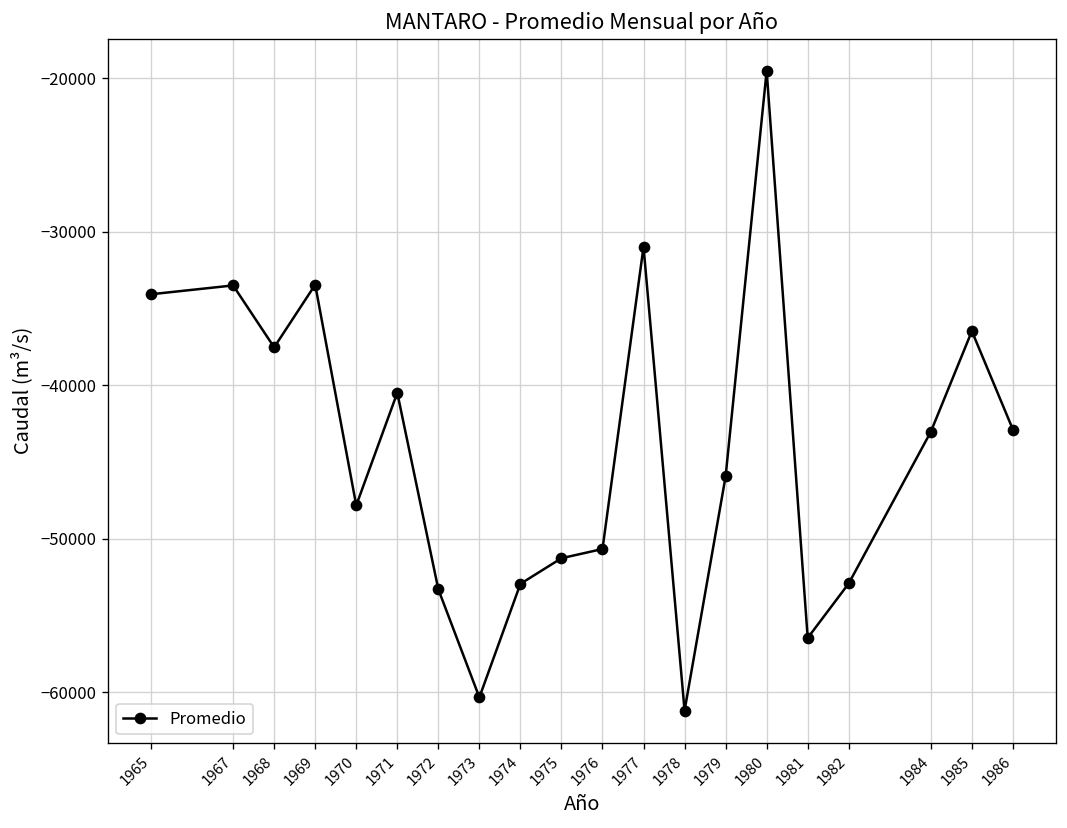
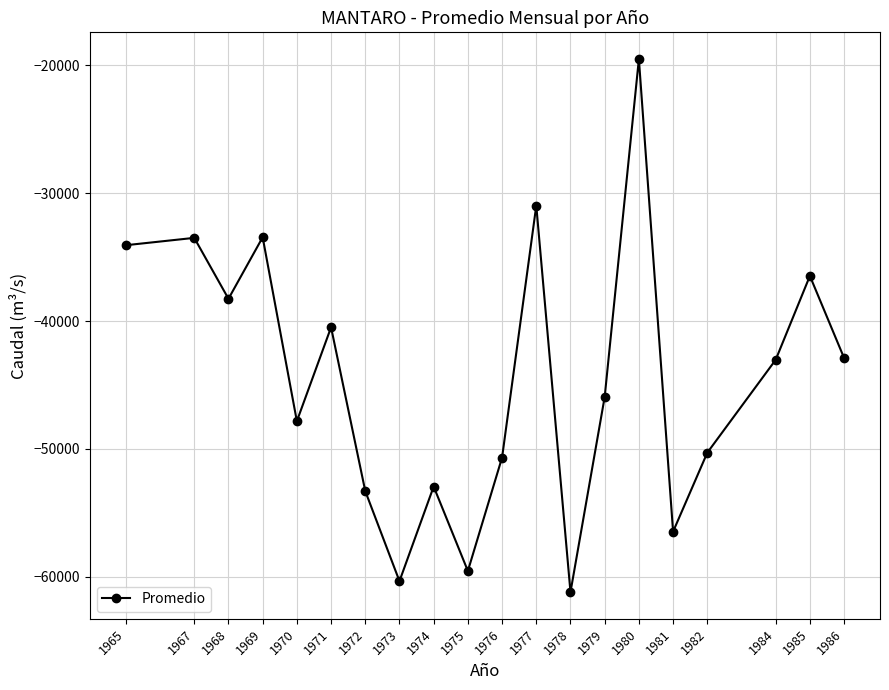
  {
    "1965": -34100,
    "1967": -33500,
-   "1968": -37500,
+   "1968": -38300,
    "1969": -33400,
    "1970": -47800,
    "1971": -40500,
    "1972": -53300,
    "1973": -60300,
    "1974": -52900,
-   "1975": -51300,
+   "1975": -59500,
    "1976": -50700,
    "1977": -31000,
    "1978": -61200,
    "1979": -45900,
    "1980": -19500,
    "1981": -56500,
-   "1982": -52900,
+   "1982": -50300,
    "1984": -43000,
    "1985": -36500,
    "1986": -42900
  }
